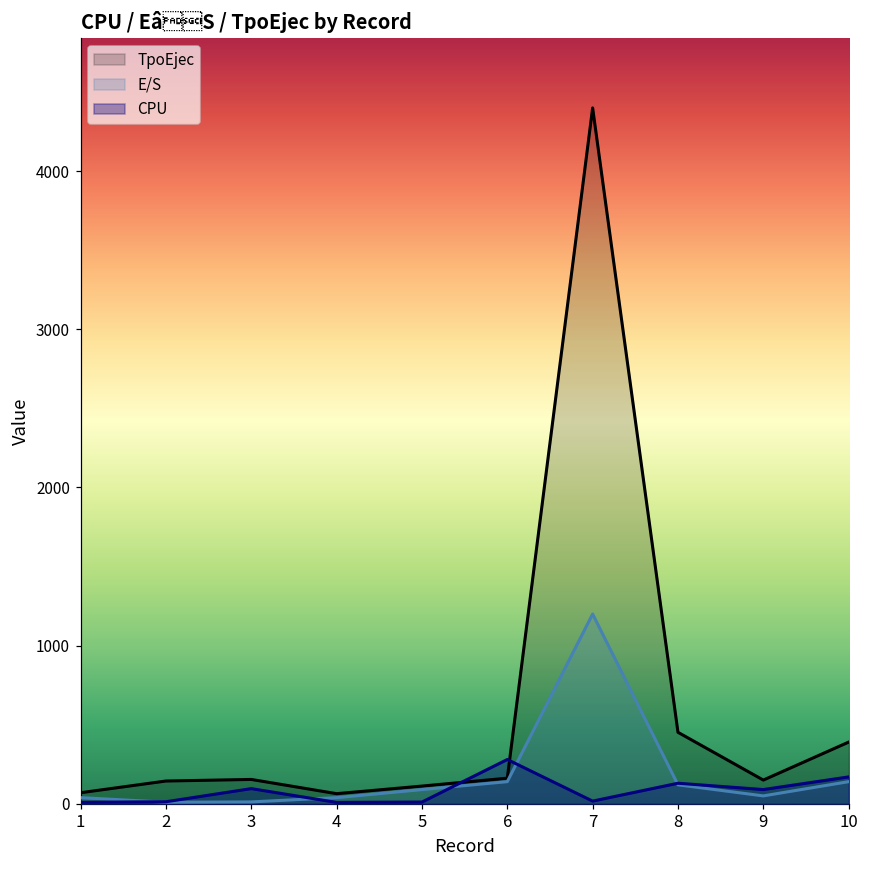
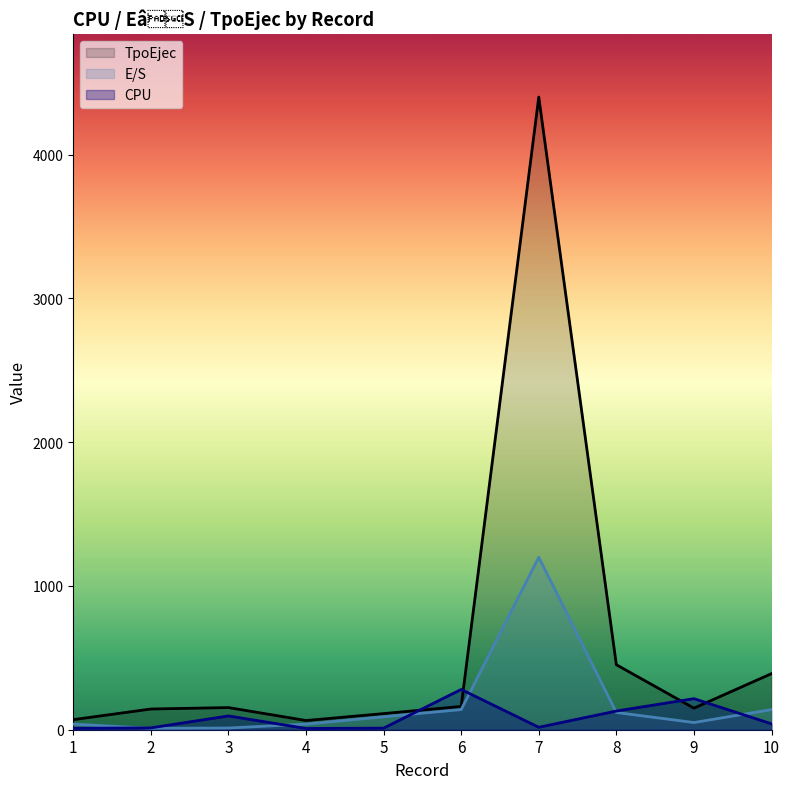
  {
    "CPU": {
      "1": 10,
      "3": 100,
      "4": 10,
      "5": 10,
      "6": 280,
      "7": 20,
-     "9": 90,
-     "10": 170
+     "9": 220,
+     "10": 40
    }
  }
